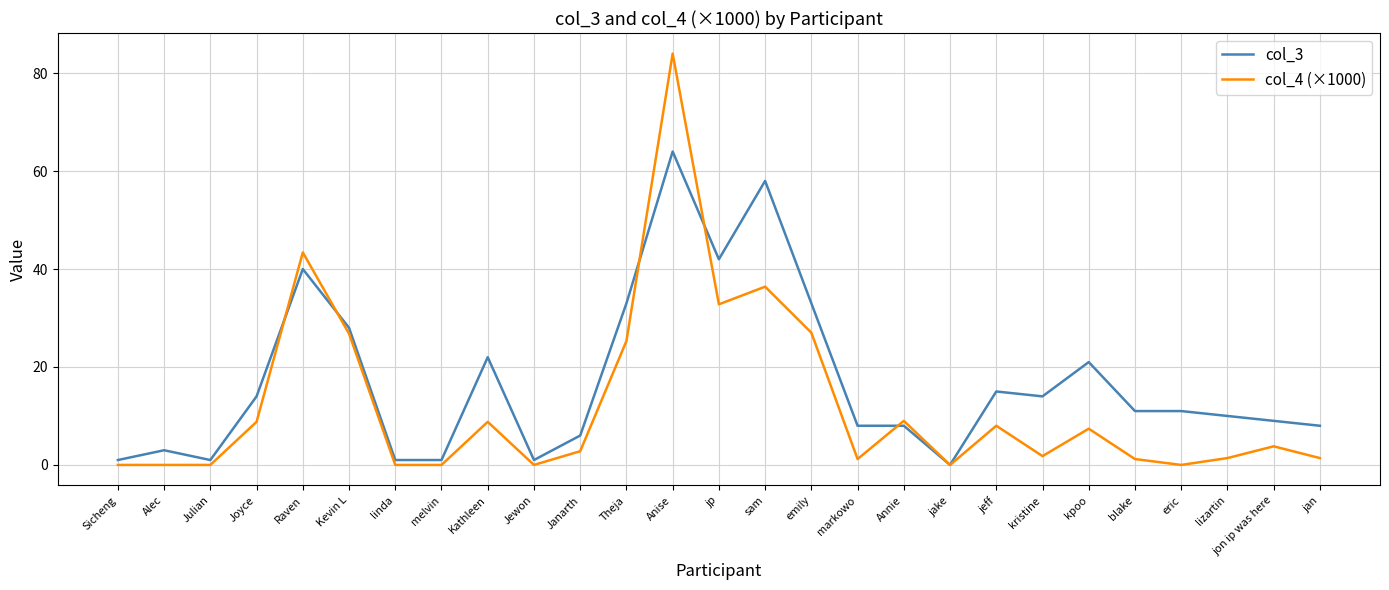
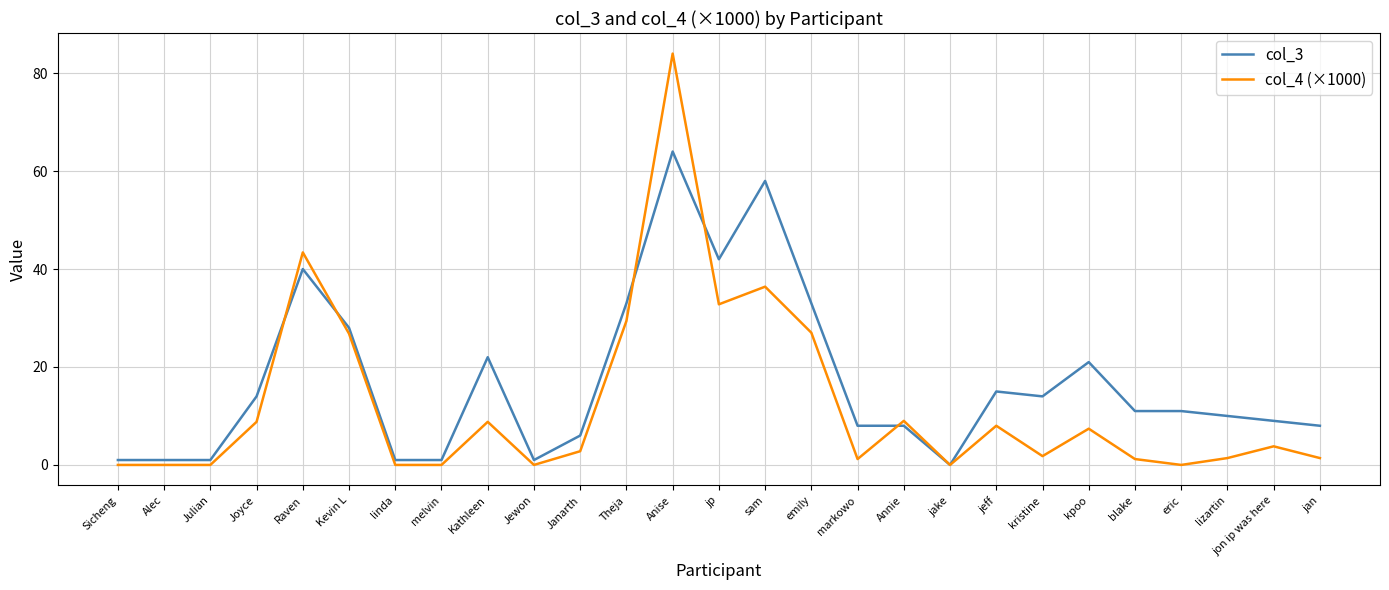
  {
    "col_3": {
      "Sicheng": 1,
-     "Alec": 3,
+     "Alec": 1,
      "Julian": 1,
      "Joyce": 14,
      "Raven": 40,
      "Kevin L": 28,
      "linda": 1,
      "melvin": 1,
      "Kathleen": 22,
      "Jewon": 1,
      "Janarth": 6,
      "Theja": 33,
      "Anise": 64,
      "jp": 42,
      "sam": 58,
      "emily": 33,
      "markowo": 8,
      "Annie": 8,
      "jeff": 15,
      "kristine": 14,
      "kpoo": 21,
      "blake": 11,
      "eric": 11,
      "lizartin": 10,
      "jon ip was here": 9,
      "jan": 8
    },
    "col_4 (×1000)": {
      "Sicheng": 0,
      "Alec": 0,
      "Julian": 0,
      "Joyce": 9,
      "Raven": 43,
      "Kevin L": 27,
      "linda": 0,
      "melvin": 0,
      "Kathleen": 9,
      "Jewon": 0,
      "Janarth": 3,
-     "Theja": 25,
+     "Theja": 29,
      "Anise": 84,
      "jp": 33,
      "sam": 36,
      "emily": 27,
      "markowo": 1,
      "Annie": 9,
      "jeff": 8,
      "kristine": 2,
      "kpoo": 7,
      "blake": 1,
      "eric": 0,
      "lizartin": 1,
      "jon ip was here": 4,
      "jan": 1
    }
  }
